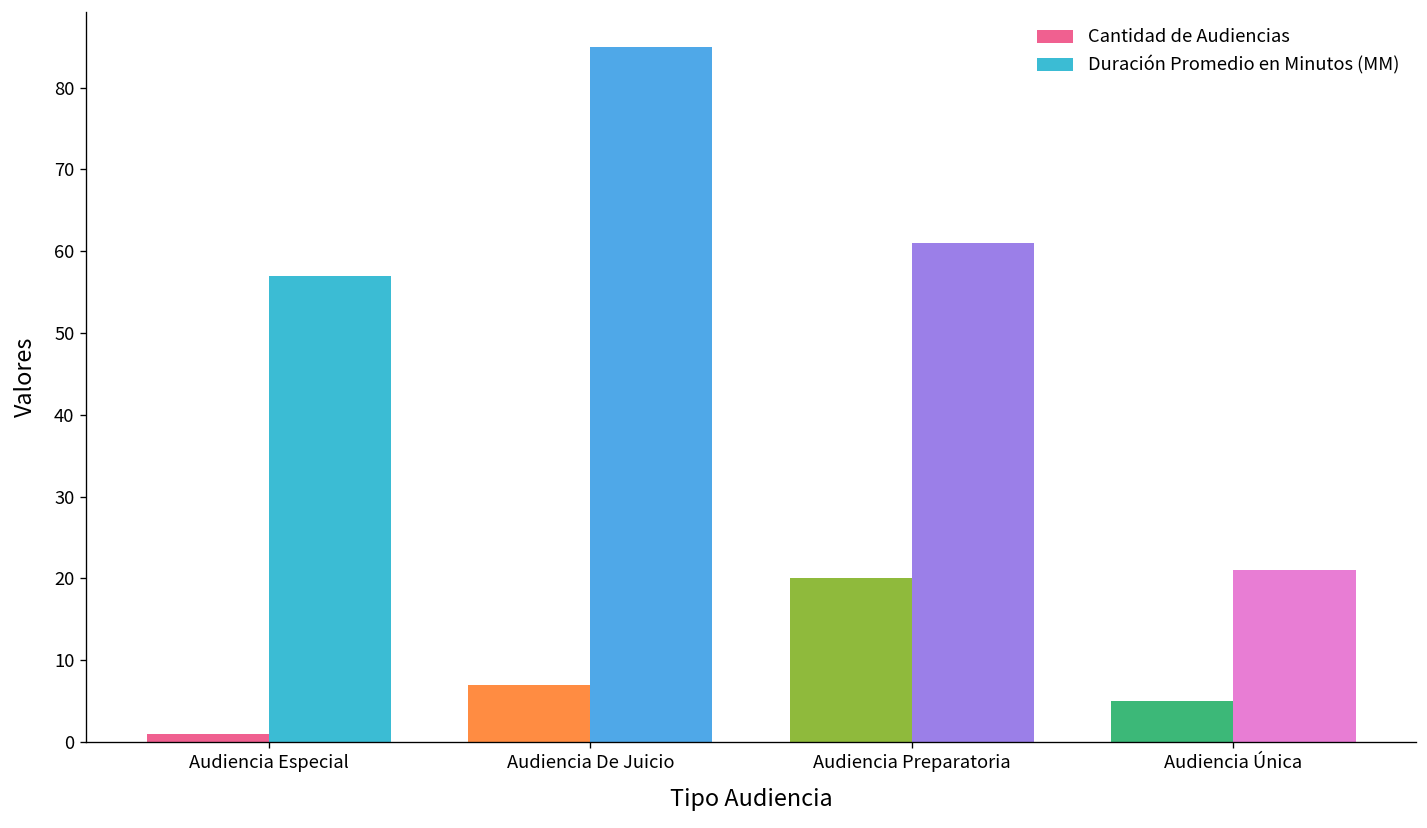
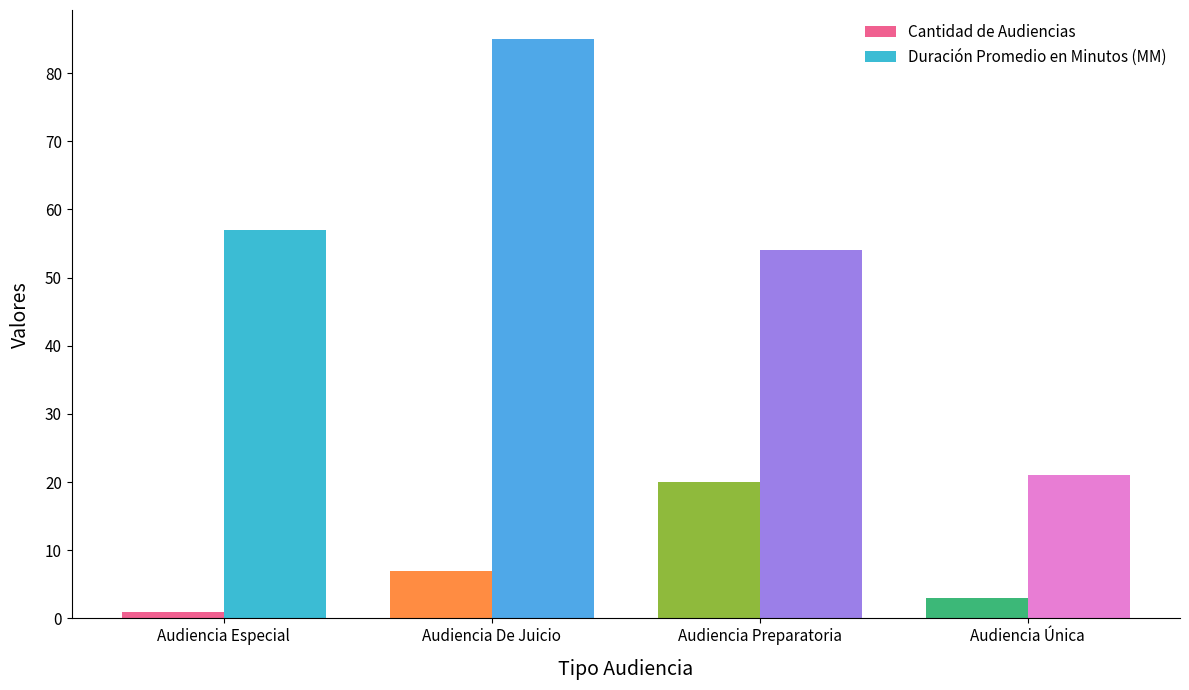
  {
    "Cantidad de Audiencias": {
      "Audiencia Especial": 1,
      "Audiencia De Juicio": 7,
      "Audiencia Preparatoria": 20,
-     "Audiencia Única": 5
+     "Audiencia Única": 3
    },
    "Duración Promedio en Minutos (MM)": {
      "Audiencia Especial": 57,
      "Audiencia De Juicio": 85,
-     "Audiencia Preparatoria": 61,
+     "Audiencia Preparatoria": 54,
      "Audiencia Única": 21
    }
  }
